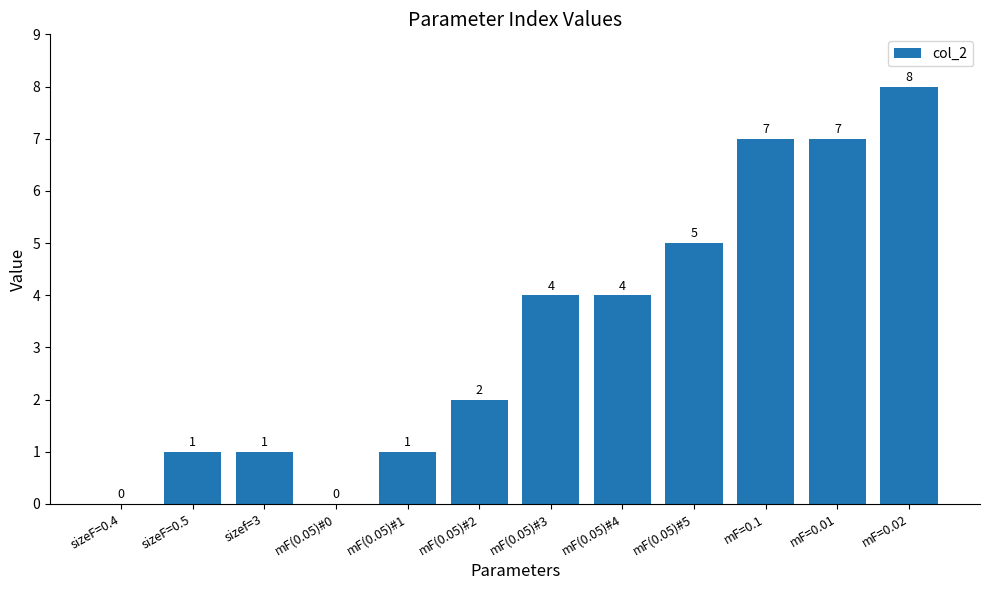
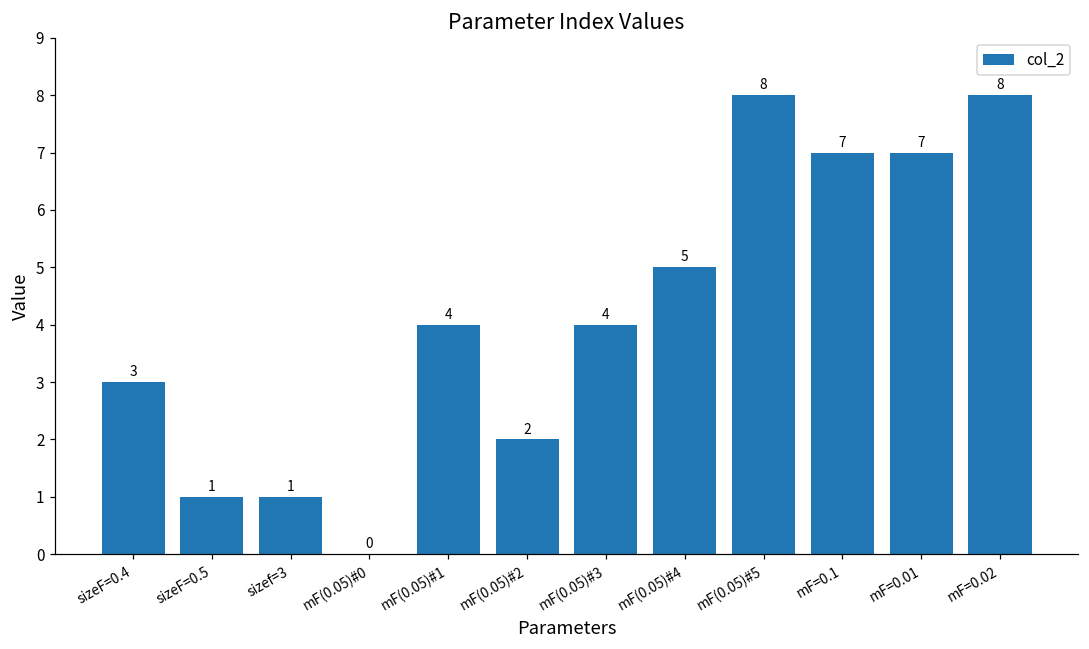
  {
-   "sizeF=0.4": 0,
+   "sizeF=0.4": 3,
    "sizeF=0.5": 1,
    "sizef=3": 1,
    "mF(0.05)#0": 0,
-   "mF(0.05)#1": 1,
+   "mF(0.05)#1": 4,
    "mF(0.05)#2": 2,
    "mF(0.05)#3": 4,
-   "mF(0.05)#4": 4,
-   "mF(0.05)#5": 5,
+   "mF(0.05)#4": 5,
+   "mF(0.05)#5": 8,
    "mF=0.1": 7,
    "mF=0.01": 7,
    "mF=0.02": 8
  }
